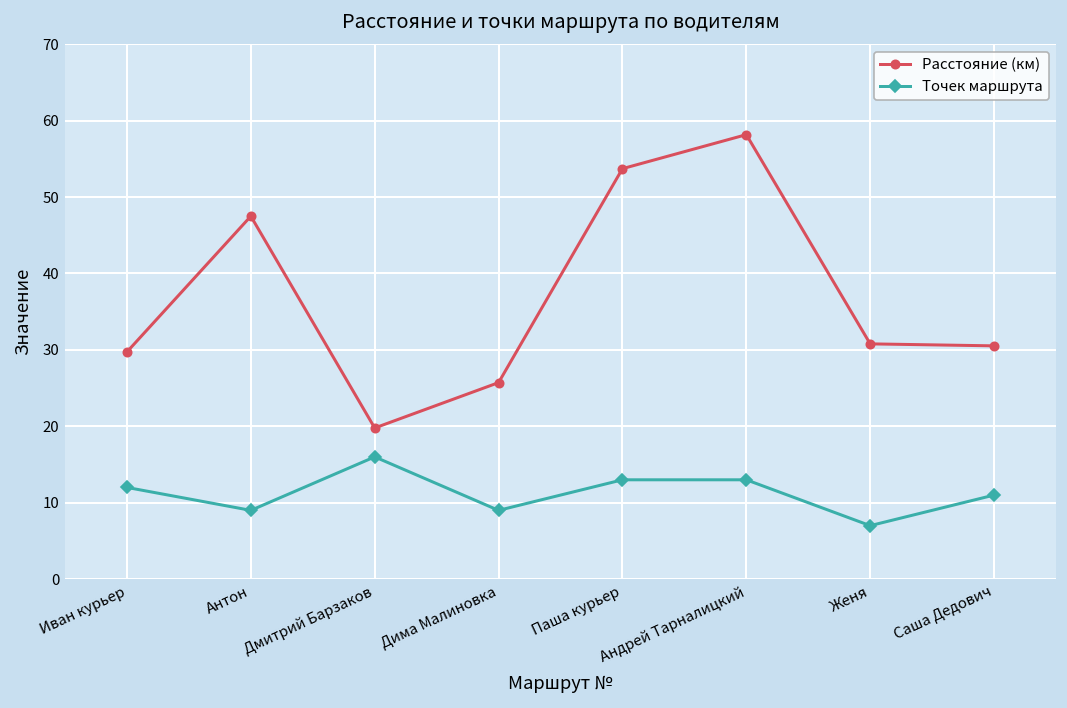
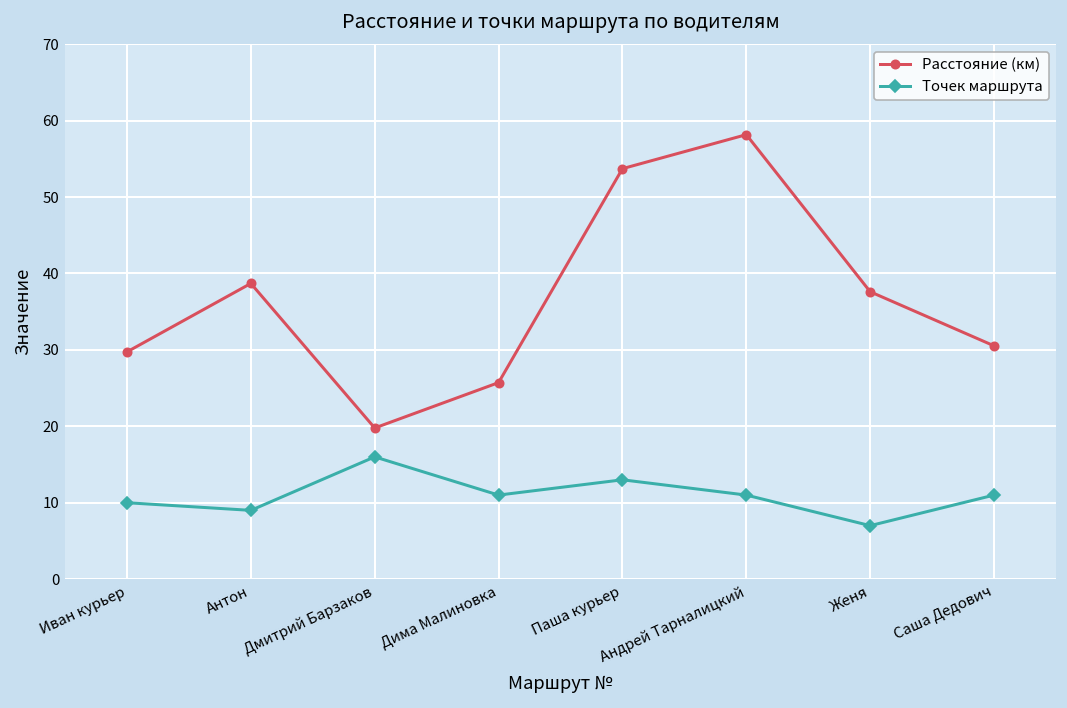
  {
    "Расстояние (км)": {
      "Иван курьер": 30,
-     "Антон": 48,
+     "Антон": 39,
      "Дмитрий Барзаков": 20,
      "Дима Малиновка": 26,
      "Паша курьер": 54,
      "Андрей Тарналицкий": 58,
-     "Женя": 31,
+     "Женя": 38,
      "Саша Дедович": 31
    },
    "Точек маршрута": {
-     "Иван курьер": 12,
+     "Иван курьер": 10,
      "Антон": 9,
      "Дмитрий Барзаков": 16,
-     "Дима Малиновка": 9,
+     "Дима Малиновка": 11,
      "Паша курьер": 13,
-     "Андрей Тарналицкий": 13,
+     "Андрей Тарналицкий": 11,
      "Женя": 7,
      "Саша Дедович": 11
    }
  }
